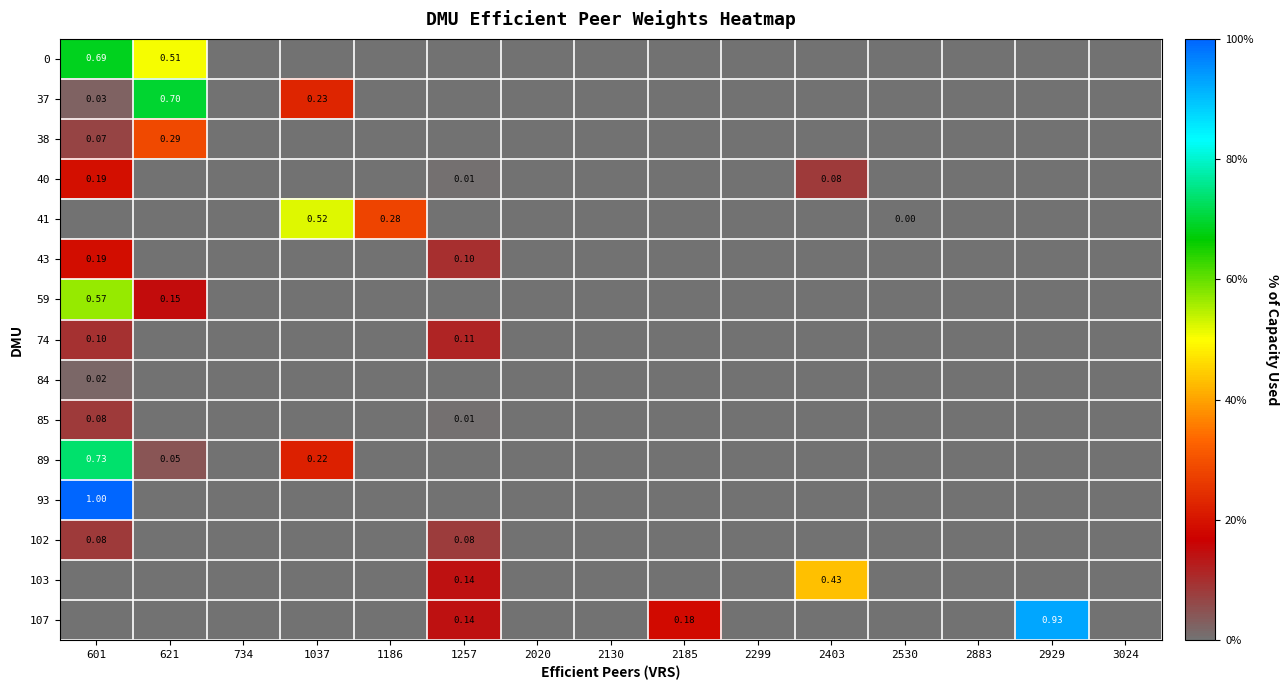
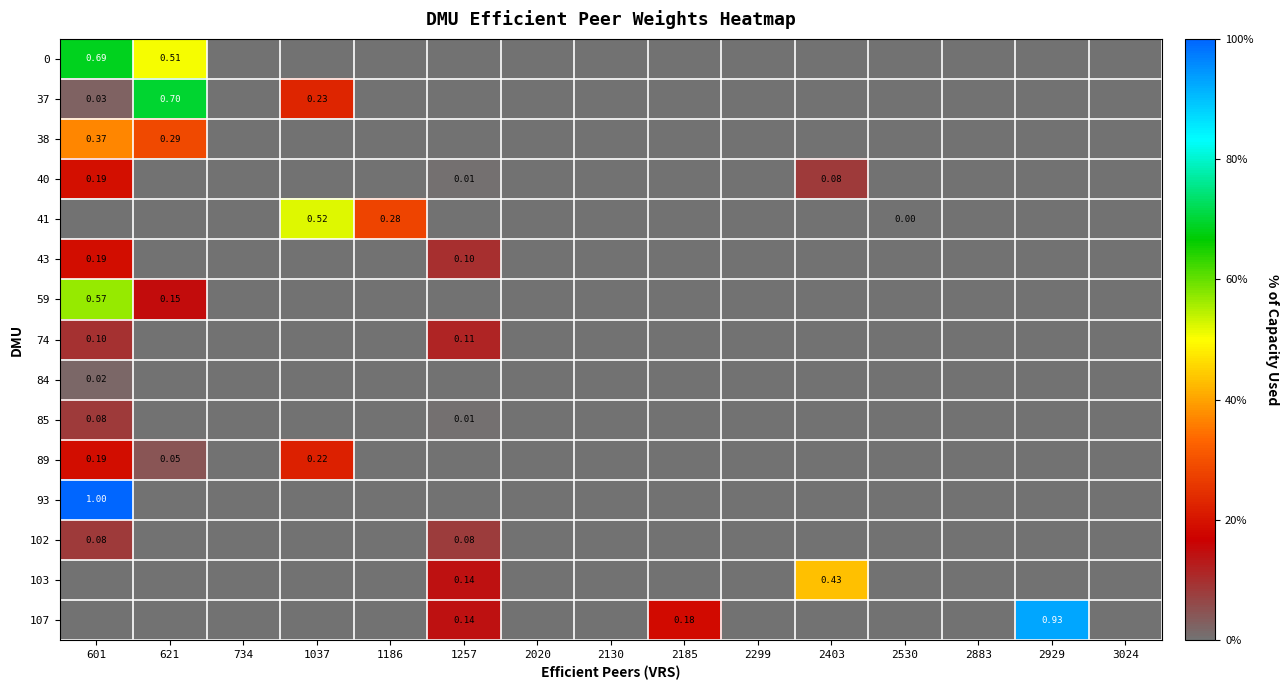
  {
    "0": {
      "601": 0.69,
      "621": 0.51
    },
    "37": {
      "601": 0.03,
      "621": 0.70,
      "1037": 0.23
    },
    "38": {
-     "601": 0.07,
+     "601": 0.37,
      "621": 0.29
    },
    "40": {
      "601": 0.19,
      "1257": 0.01,
      "2403": 0.08
    },
    "41": {
      "1037": 0.52,
      "1186": 0.28,
      "2530": 0.00
    },
    "43": {
      "601": 0.19,
      "1257": 0.10
    },
    "59": {
      "601": 0.57,
      "621": 0.15
    },
    "74": {
      "601": 0.10,
      "1257": 0.11
    },
    "84": {
      "601": 0.02
    },
    "85": {
      "601": 0.08,
      "1257": 0.01
    },
    "89": {
-     "601": 0.73,
+     "601": 0.19,
      "621": 0.05,
      "1037": 0.22
    },
    "93": {
      "601": 1.00
    },
    "102": {
      "601": 0.08,
      "1257": 0.08
    },
    "103": {
      "1257": 0.14,
      "2403": 0.43
    },
    "107": {
      "1257": 0.14,
      "2185": 0.18,
      "2929": 0.93
    }
  }
